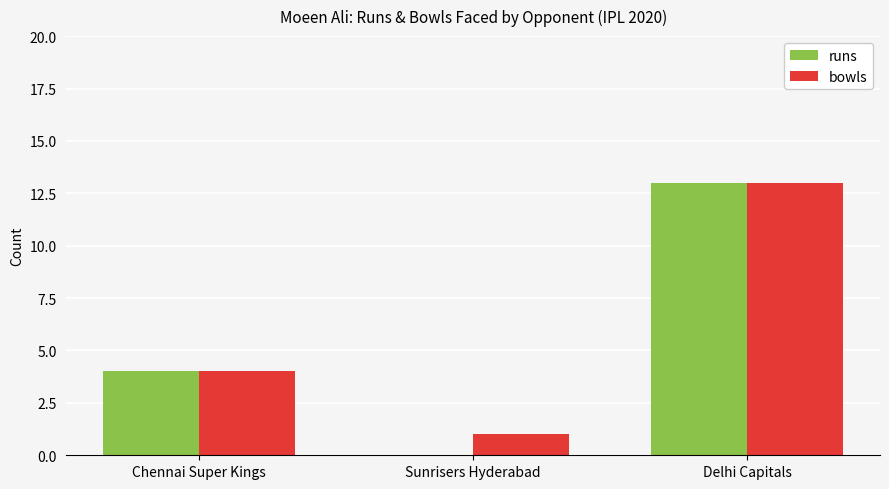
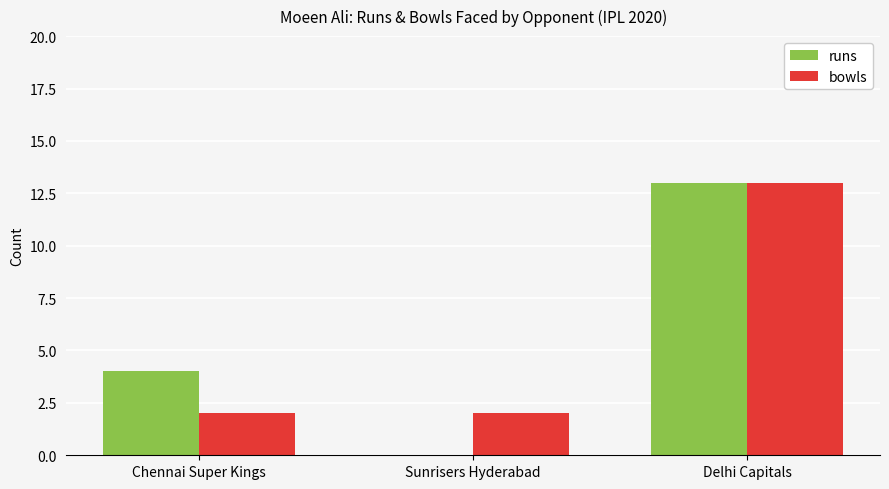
  {
    "runs": {
      "Chennai Super Kings": 4,
      "Sunrisers Hyderabad": 0,
      "Delhi Capitals": 13
    },
    "bowls": {
-     "Chennai Super Kings": 4,
-     "Sunrisers Hyderabad": 1,
+     "Chennai Super Kings": 2,
+     "Sunrisers Hyderabad": 2,
      "Delhi Capitals": 13
    }
  }
